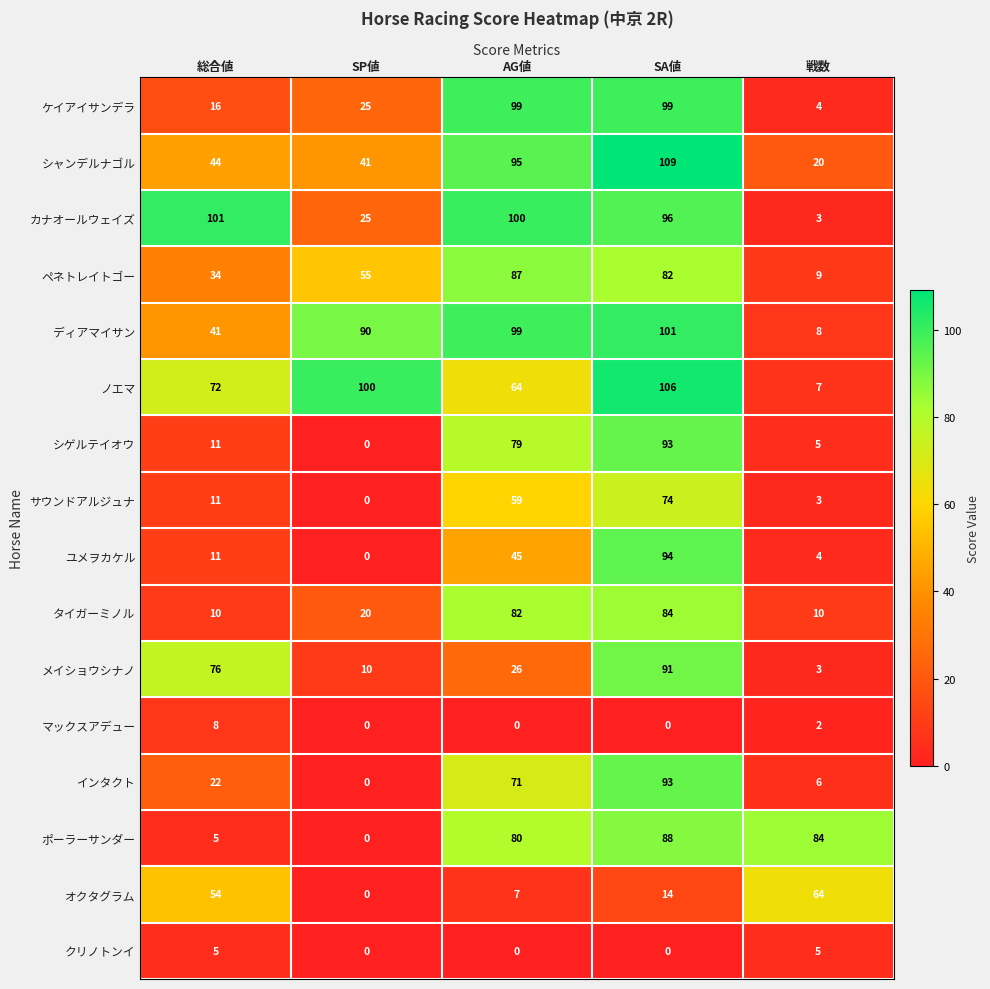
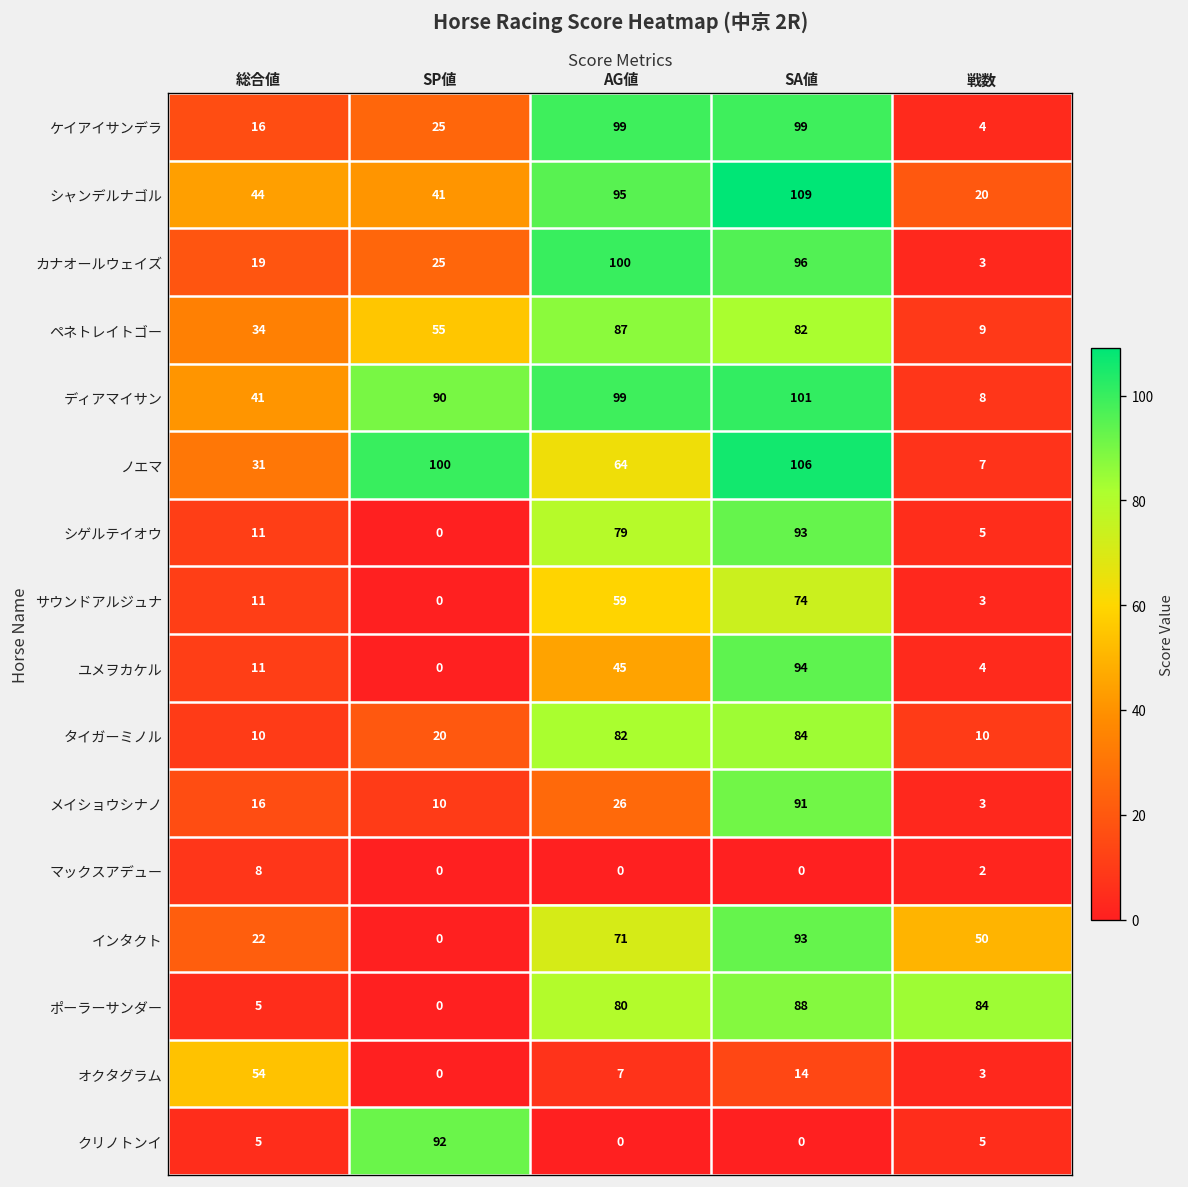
  {
    "ケイアイサンデラ": {
      "総合値": 16,
      "SP値": 25,
      "AG値": 99,
      "SA値": 99,
      "戦数": 4
    },
    "シャンデルナゴル": {
      "総合値": 44,
      "SP値": 41,
      "AG値": 95,
      "SA値": 109,
      "戦数": 20
    },
    "カナオールウェイズ": {
-     "総合値": 101,
+     "総合値": 19,
      "SP値": 25,
      "AG値": 100,
      "SA値": 96,
      "戦数": 3
    },
    "ペネトレイトゴー": {
      "総合値": 34,
      "SP値": 55,
      "AG値": 87,
      "SA値": 82,
      "戦数": 9
    },
    "ディアマイサン": {
      "総合値": 41,
      "SP値": 90,
      "AG値": 99,
      "SA値": 101,
      "戦数": 8
    },
    "ノエマ": {
-     "総合値": 72,
+     "総合値": 31,
      "SP値": 100,
      "AG値": 64,
      "SA値": 106,
      "戦数": 7
    },
    "シゲルテイオウ": {
      "総合値": 11,
      "SP値": 0,
      "AG値": 79,
      "SA値": 93,
      "戦数": 5
    },
    "サウンドアルジュナ": {
      "総合値": 11,
      "SP値": 0,
      "AG値": 59,
      "SA値": 74,
      "戦数": 3
    },
    "ユメヲカケル": {
      "総合値": 11,
      "SP値": 0,
      "AG値": 45,
      "SA値": 94,
      "戦数": 4
    },
    "タイガーミノル": {
      "総合値": 10,
      "SP値": 20,
      "AG値": 82,
      "SA値": 84,
      "戦数": 10
    },
    "メイショウシナノ": {
-     "総合値": 76,
+     "総合値": 16,
      "SP値": 10,
      "AG値": 26,
      "SA値": 91,
      "戦数": 3
    },
    "マックスアデュー": {
      "総合値": 8,
      "SP値": 0,
      "AG値": 0,
      "SA値": 0,
      "戦数": 2
    },
    "インタクト": {
      "総合値": 22,
      "SP値": 0,
      "AG値": 71,
      "SA値": 93,
-     "戦数": 6
+     "戦数": 50
    },
    "ポーラーサンダー": {
      "総合値": 5,
      "SP値": 0,
      "AG値": 80,
      "SA値": 88,
      "戦数": 84
    },
    "オクタグラム": {
      "総合値": 54,
      "SP値": 0,
      "AG値": 7,
      "SA値": 14,
-     "戦数": 64
+     "戦数": 3
    },
    "クリノトンイ": {
      "総合値": 5,
-     "SP値": 0,
+     "SP値": 92,
      "AG値": 0,
      "SA値": 0,
      "戦数": 5
    }
  }
